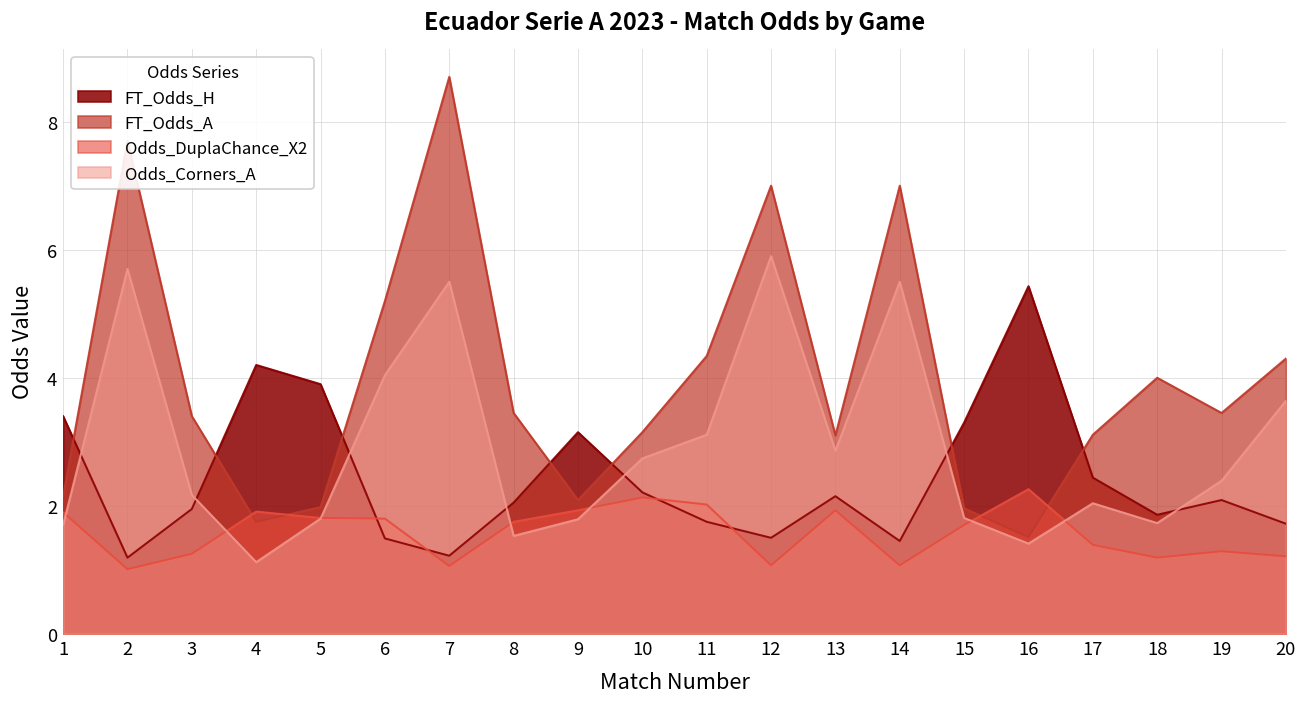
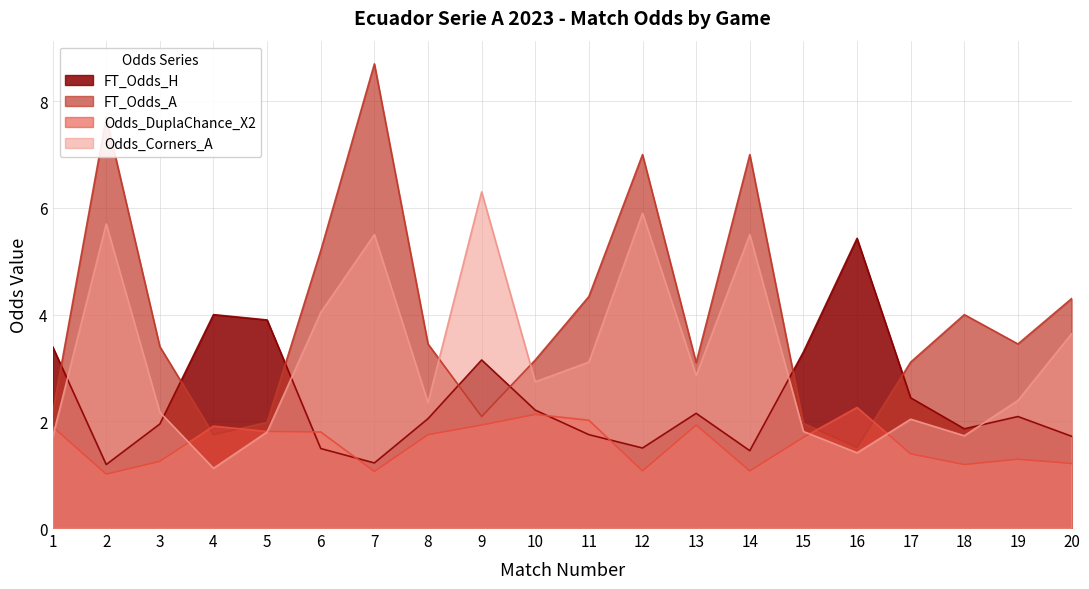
  {
    "FT_Odds_H": {
      "1": 3.4,
      "2": 1.2,
      "3": 2.0,
-     "4": 4.2,
+     "4": 4.0,
      "5": 3.9,
      "6": 1.5,
      "7": 1.2,
      "8": 2.1,
      "9": 3.2,
      "10": 2.2,
      "11": 1.8,
      "12": 1.5,
      "13": 2.2,
      "14": 1.5,
      "15": 3.3,
      "16": 5.4,
      "17": 2.4,
      "18": 1.9,
      "19": 2.1,
      "20": 1.7
    },
    "Odds_Corners_A": {
      "1": 1.7,
      "2": 5.7,
      "3": 2.2,
      "4": 1.1,
      "6": 4.0,
      "7": 5.5,
-     "8": 1.5,
-     "9": 1.8,
+     "8": 2.4,
+     "9": 6.3,
      "10": 2.7,
      "11": 3.1,
      "12": 5.9,
      "13": 2.9,
      "14": 5.5,
      "15": 1.8,
      "16": 1.4,
      "17": 2.0,
      "18": 1.7,
      "19": 2.4,
      "20": 3.6
    }
  }
